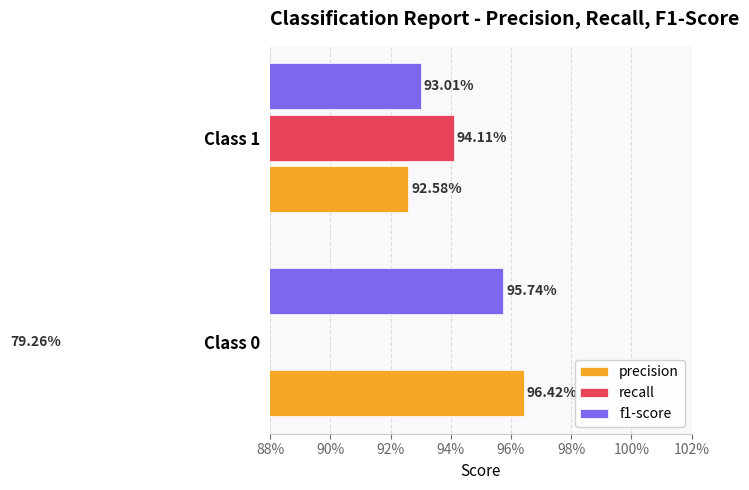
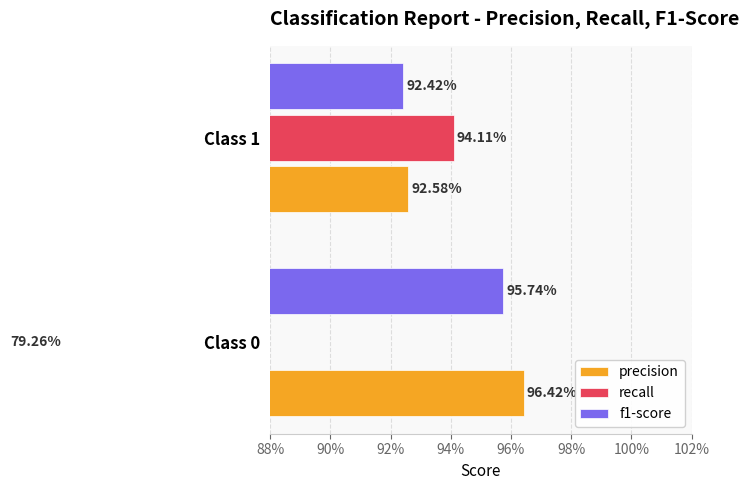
  {
    "precision": {
      "Class 1": "92.58%"
    },
    "recall": {
      "Class 1": "94.11%"
    },
    "f1-score": {
-     "Class 1": "93.01%",
+     "Class 1": "92.42%",
      "Class 0": "95.74%"
    }
  }
